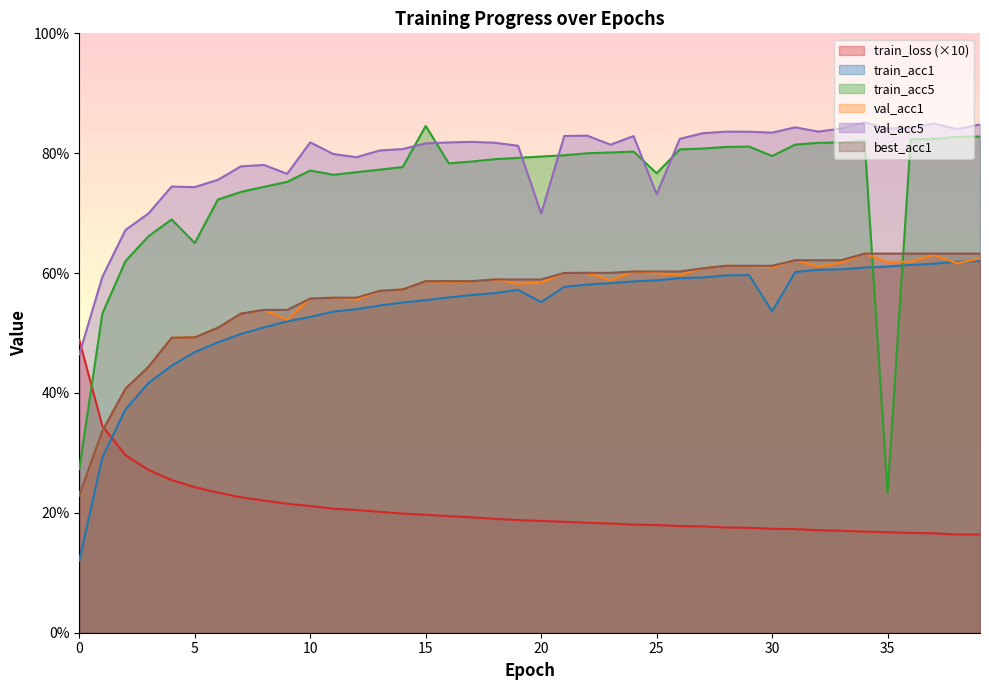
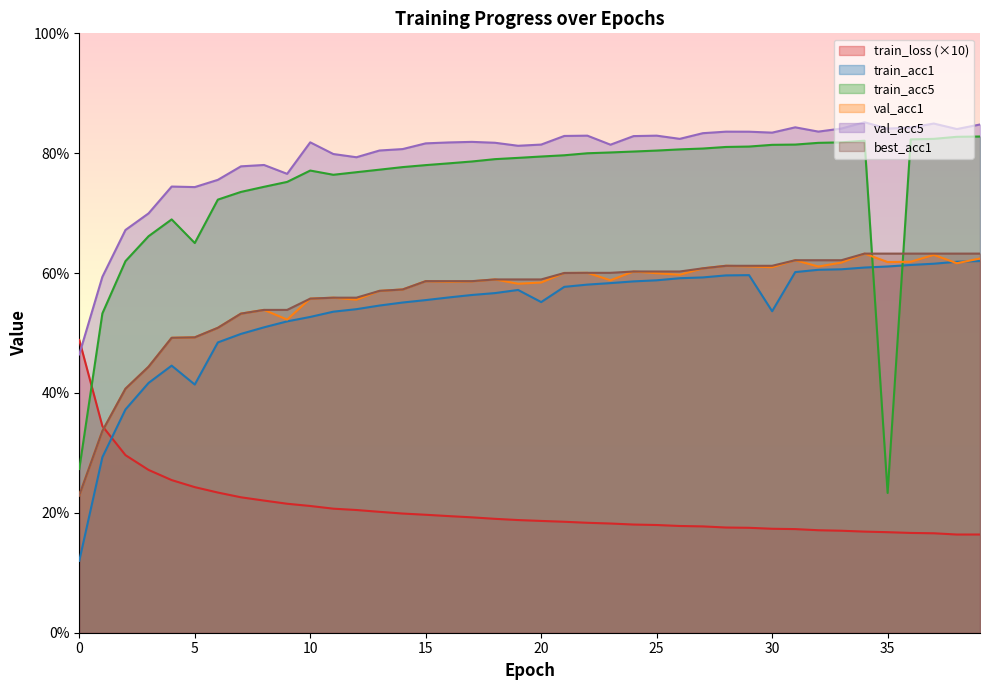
  {
    "train_acc1": {
      "0": "12%",
-     "5": "47%",
+     "5": "41%",
      "10": "53%",
      "15": "55%",
      "20": "55%",
      "25": "59%",
      "30": "54%",
      "35": "61%"
    },
    "train_acc5": {
      "0": "27%",
      "5": "65%",
      "10": "77%",
-     "15": "85%",
+     "15": "78%",
      "20": "79%",
-     "25": "77%",
-     "30": "80%",
+     "25": "80%",
+     "30": "81%",
      "35": "23%"
    },
    "val_acc5": {
      "0": "46%",
      "5": "74%",
      "10": "82%",
      "15": "82%",
-     "20": "70%",
-     "25": "73%",
+     "20": "81%",
+     "25": "83%",
      "30": "83%"
    }
  }
